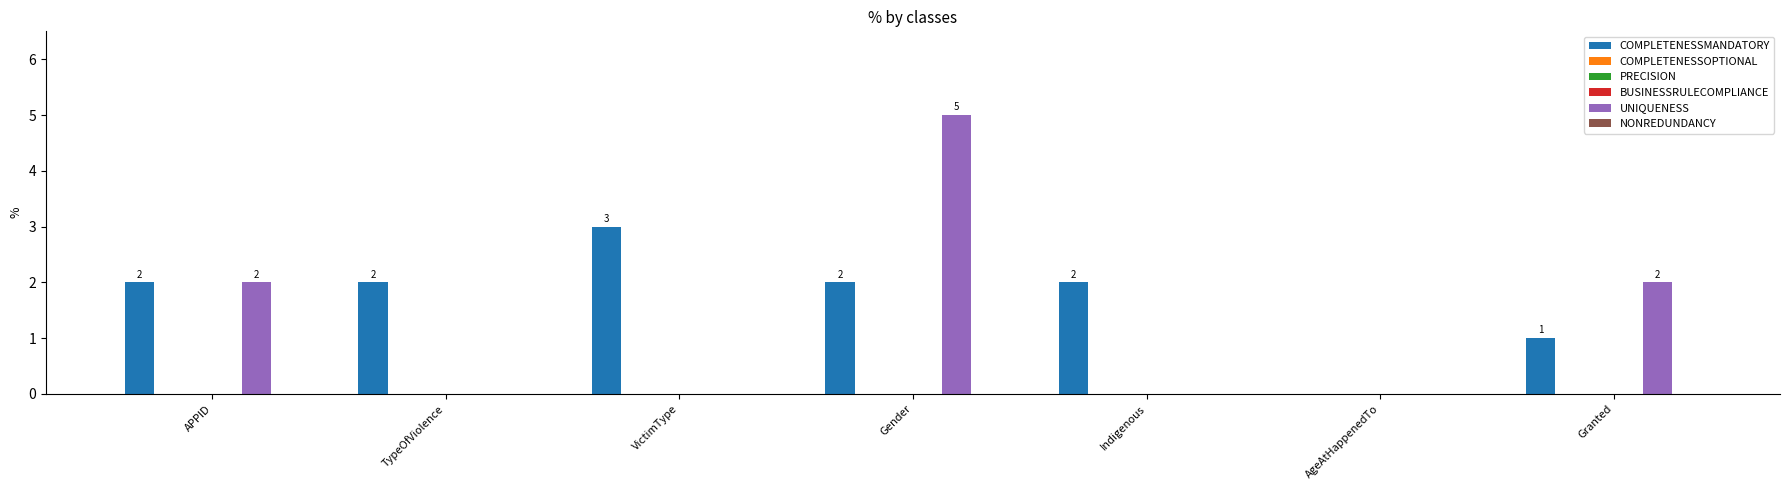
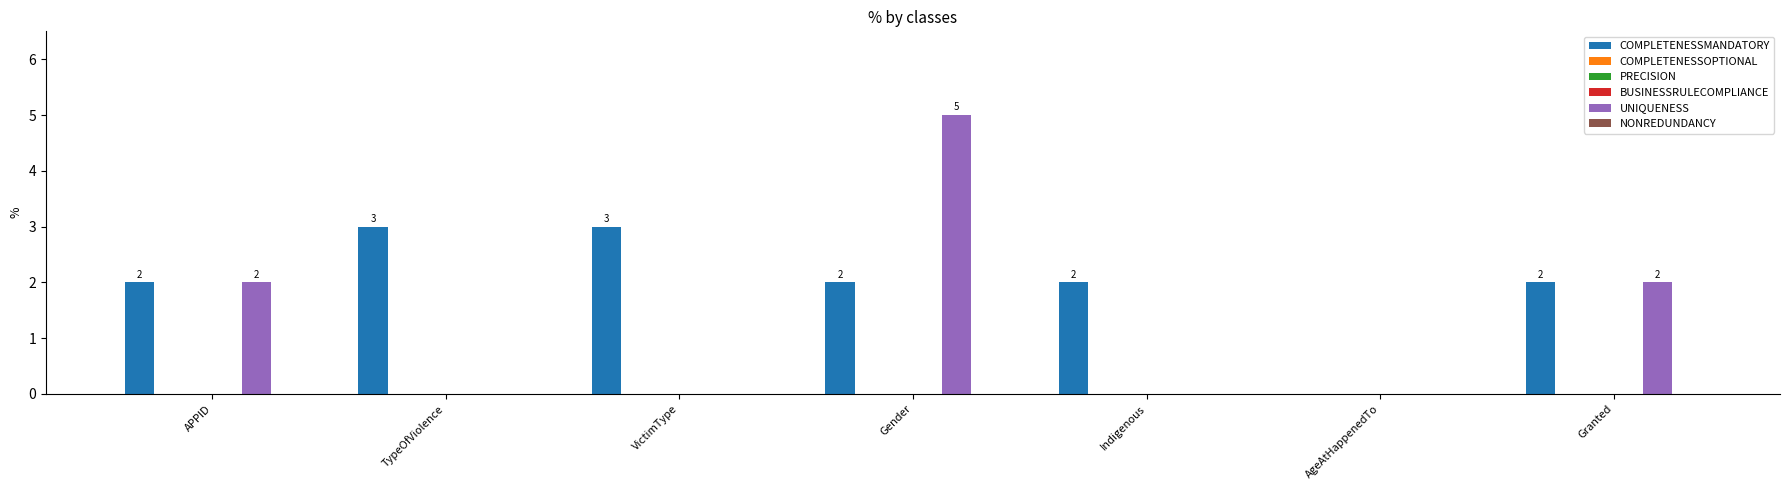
  {
    "COMPLETENESSMANDATORY": {
      "APPID": 2,
-     "TypeOfViolence": 2,
+     "TypeOfViolence": 3,
      "VictimType": 3,
      "Gender": 2,
      "Indigenous": 2,
-     "Granted": 1
+     "Granted": 2
    },
    "COMPLETENESSOPTIONAL": {
      "APPID": 0.0,
      "TypeOfViolence": 0.0,
      "VictimType": 0.0,
      "Gender": 0.0,
      "Indigenous": 0.0,
      "AgeAtHappenedTo": 0.0,
      "Granted": 0.0
    },
    "PRECISION": {
      "APPID": 0.0,
      "TypeOfViolence": 0.0,
      "VictimType": 0.0,
      "Gender": 0.0,
      "Indigenous": 0.0,
      "AgeAtHappenedTo": 0.0,
      "Granted": 0.0
    },
    "BUSINESSRULECOMPLIANCE": {
      "APPID": 0.0,
      "TypeOfViolence": 0.0,
      "VictimType": 0.0,
      "Gender": 0.0,
      "Indigenous": 0.0,
      "AgeAtHappenedTo": 0.0,
      "Granted": 0.0
    },
    "UNIQUENESS": {
      "APPID": 2,
      "Gender": 5,
      "Granted": 2
    },
    "NONREDUNDANCY": {
      "APPID": 0.0,
      "TypeOfViolence": 0.0,
      "VictimType": 0.0,
      "Gender": 0.0,
      "Indigenous": 0.0,
      "AgeAtHappenedTo": 0.0,
      "Granted": 0.0
    }
  }
